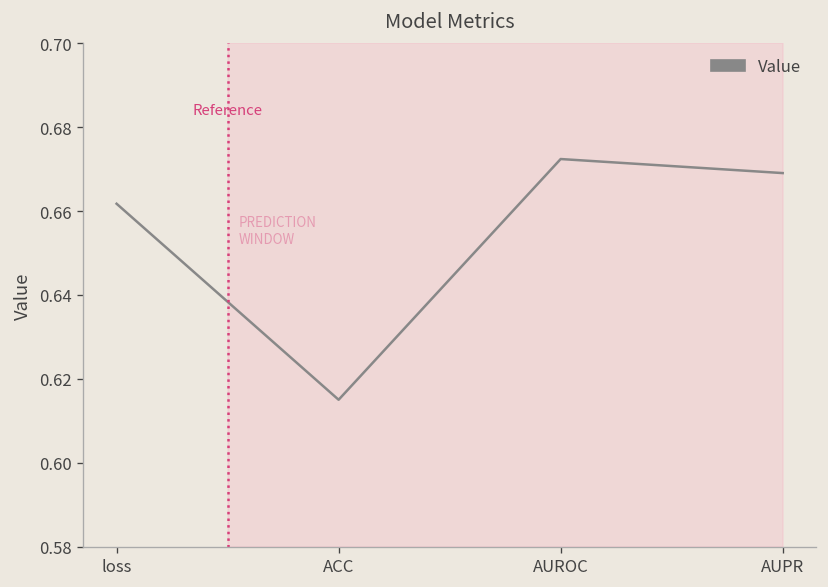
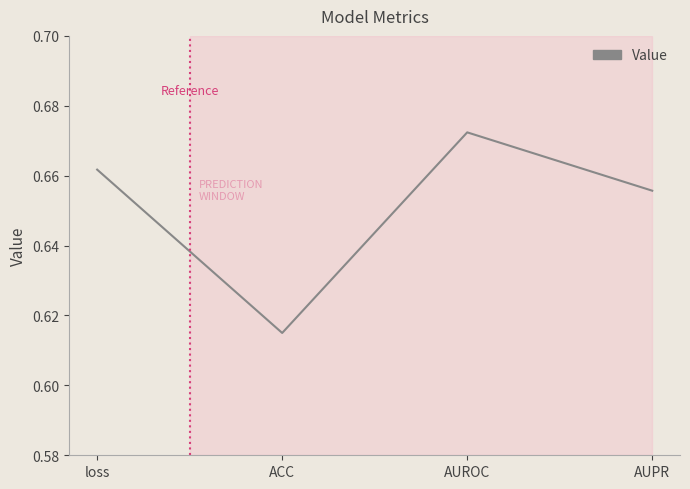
  {
    "loss": 0.662,
    "ACC": 0.615,
    "AUROC": 0.672,
-   "AUPR": 0.669
+   "AUPR": 0.656
  }
